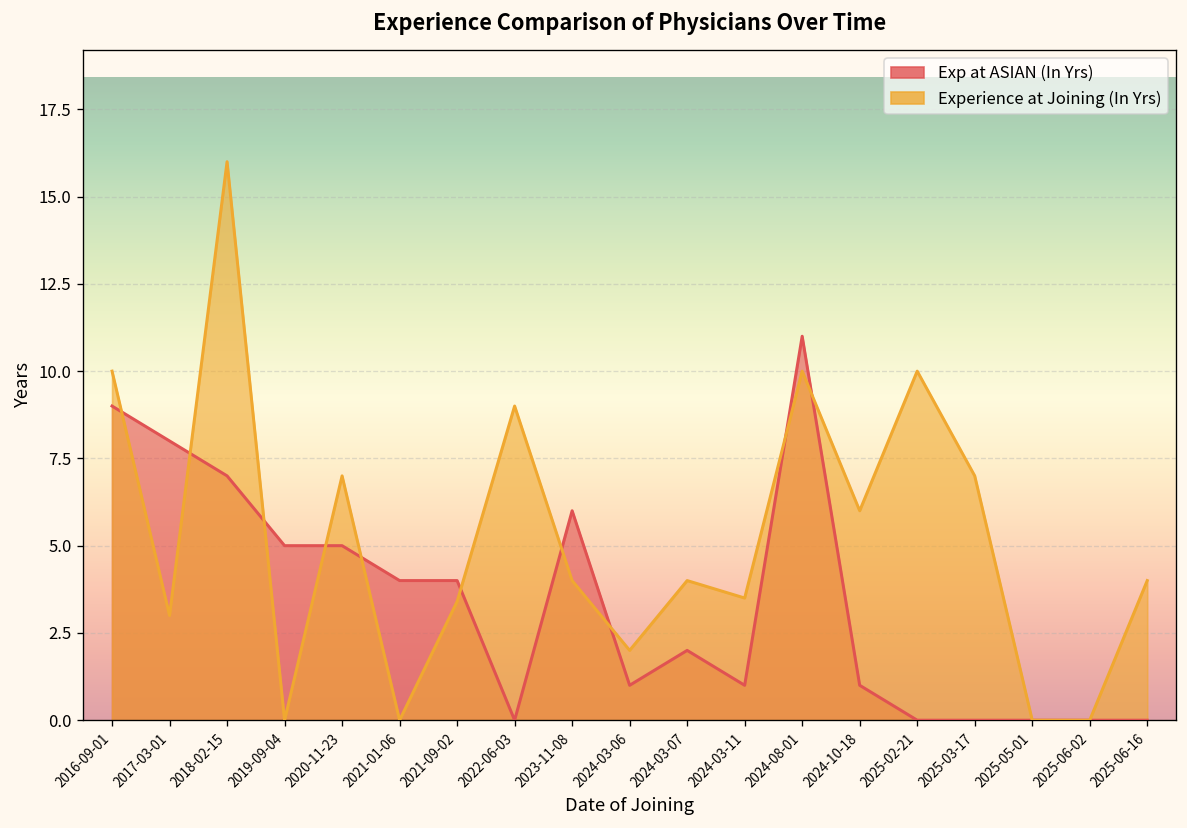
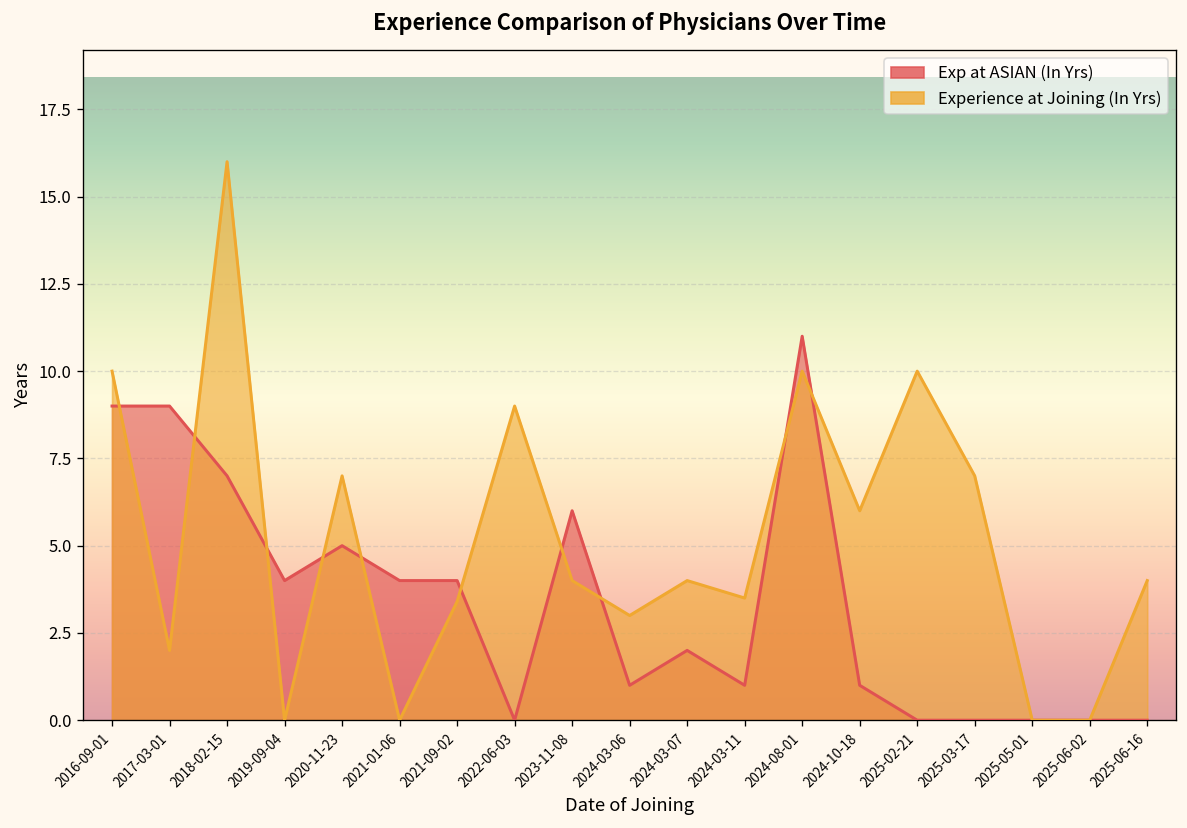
  {
    "Exp at ASIAN (In Yrs)": {
      "2016-09-01": 9,
-     "2017-03-01": 8,
+     "2017-03-01": 9,
      "2018-02-15": 7,
-     "2019-09-04": 5,
+     "2019-09-04": 4,
      "2020-11-23": 5,
      "2021-01-06": 4,
      "2021-09-02": 4,
      "2022-06-03": 0,
      "2023-11-08": 6,
      "2024-03-06": 1,
      "2024-03-07": 2,
      "2024-03-11": 1,
      "2024-08-01": 11,
      "2024-10-18": 1,
      "2025-02-21": 0,
      "2025-03-17": 0,
      "2025-06-16": 0
    },
    "Experience at Joining (In Yrs)": {
      "2016-09-01": 10,
-     "2017-03-01": 3,
+     "2017-03-01": 2,
      "2018-02-15": 16,
      "2019-09-04": 0,
      "2020-11-23": 7,
      "2021-01-06": 0,
      "2021-09-02": 3.4,
      "2022-06-03": 9,
      "2023-11-08": 4,
-     "2024-03-06": 2,
+     "2024-03-06": 3,
      "2024-03-07": 4,
      "2024-03-11": 3.5,
      "2024-08-01": 10,
      "2024-10-18": 6,
      "2025-02-21": 10,
      "2025-03-17": 7,
      "2025-06-16": 4
    }
  }
